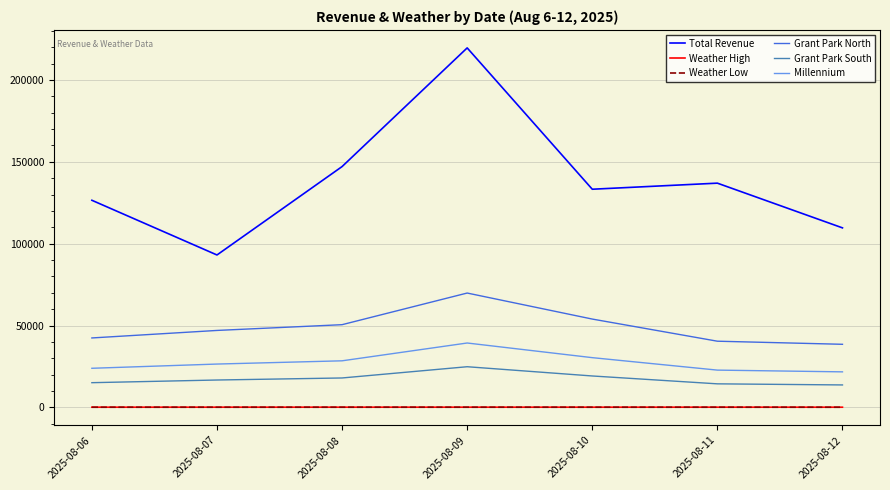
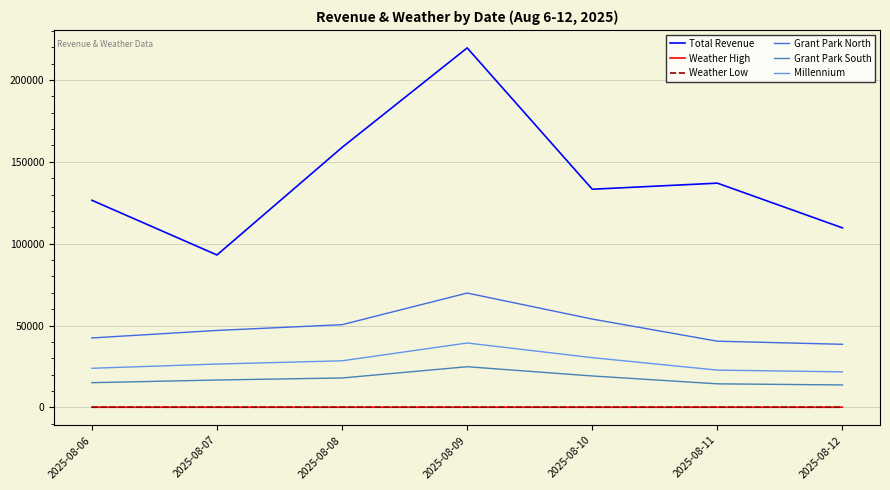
  {
    "Total Revenue": {
      "2025-08-06": 127000,
      "2025-08-07": 93000,
-     "2025-08-08": 147000,
+     "2025-08-08": 159000,
      "2025-08-09": 220000,
      "2025-08-10": 133000,
      "2025-08-11": 137000,
      "2025-08-12": 110000
    },
    "Weather Low": {
      "2025-08-06": 0,
      "2025-08-07": 0,
      "2025-08-08": 0,
      "2025-08-09": 0,
      "2025-08-10": 0,
      "2025-08-11": 0,
      "2025-08-12": 0
    }
  }
